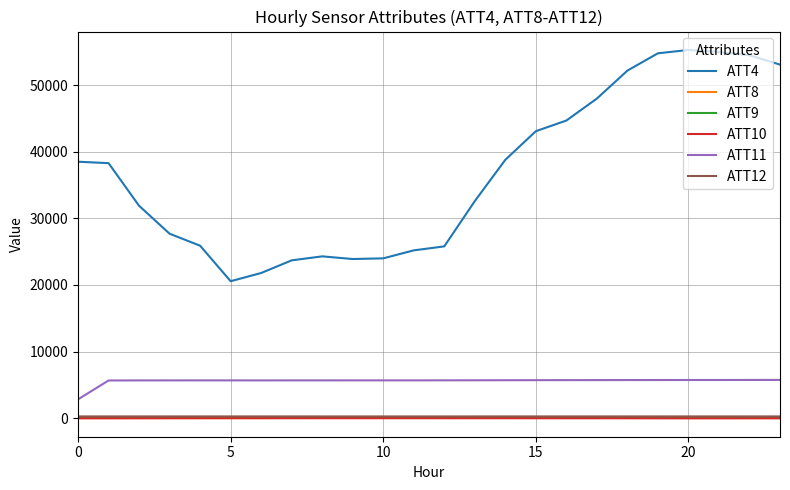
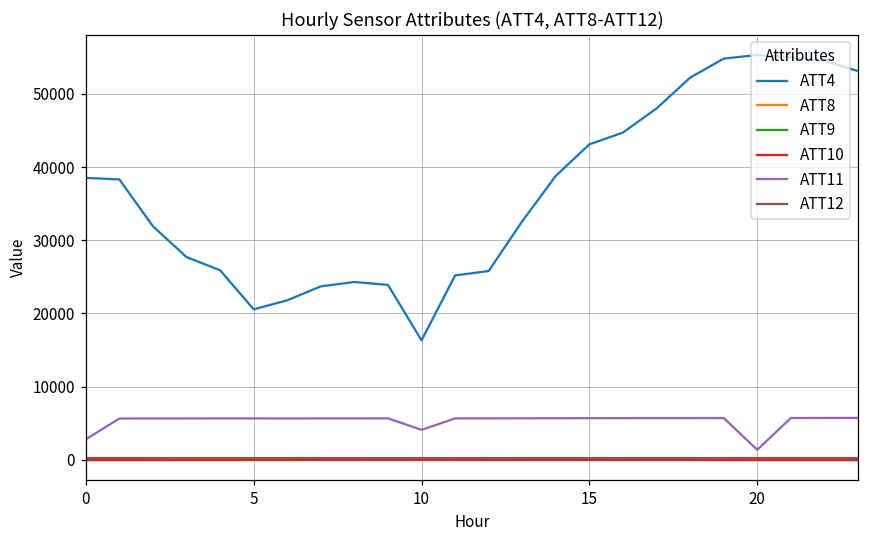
  {
    "ATT4": {
      "0": 39000,
      "5": 21000,
-     "10": 24000,
+     "10": 16000,
      "15": 43000
    },
    "ATT11": {
      "0": 3000,
      "5": 6000,
-     "10": 6000,
+     "10": 4000,
      "15": 6000,
-     "20": 6000
+     "20": 1000
    }
  }
